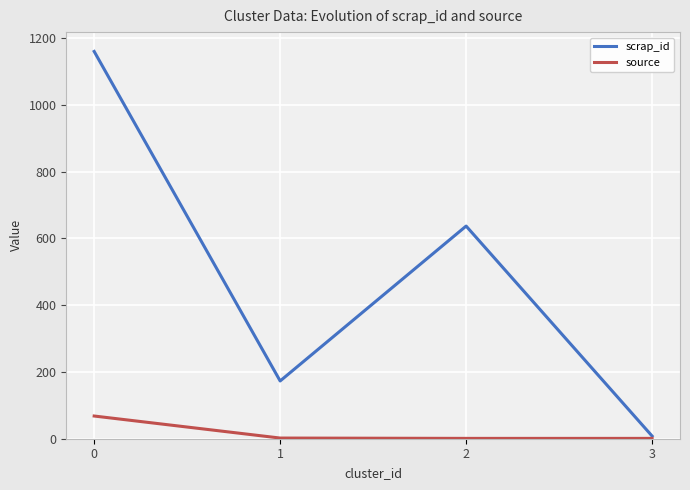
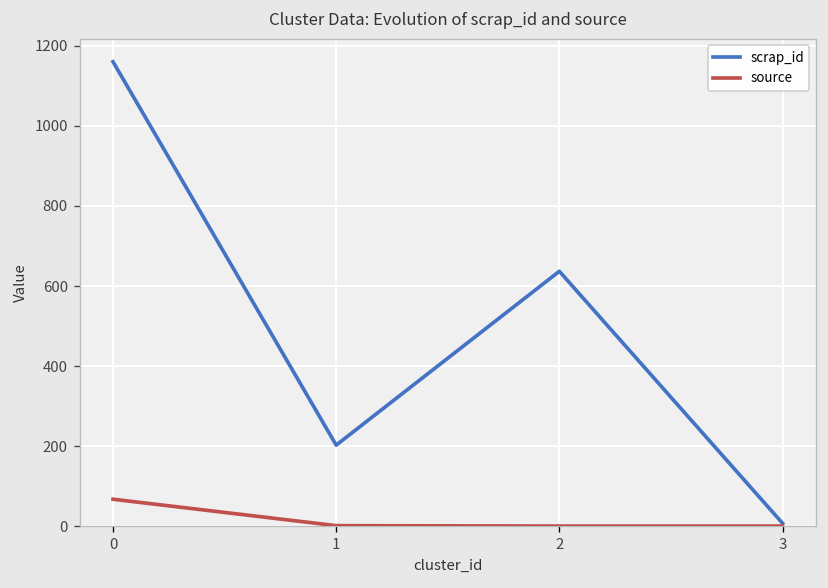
  {
    "scrap_id": {
      "0": 1160,
-     "1": 170,
+     "1": 200,
      "2": 640
    },
    "source": {
      "0": 70,
      "1": 0,
      "2": 0
    }
  }
